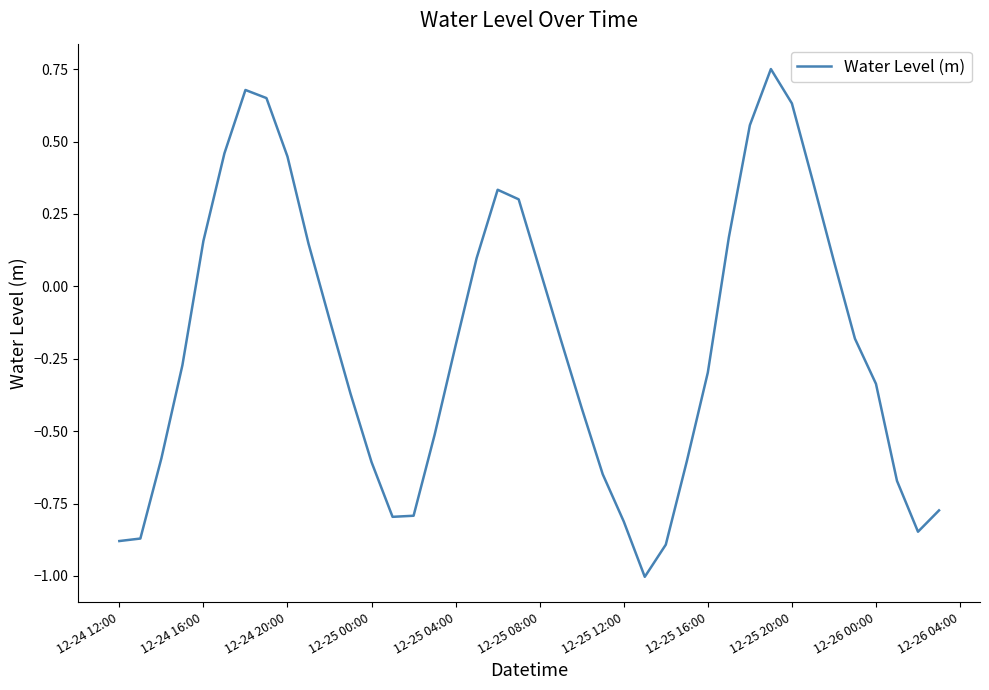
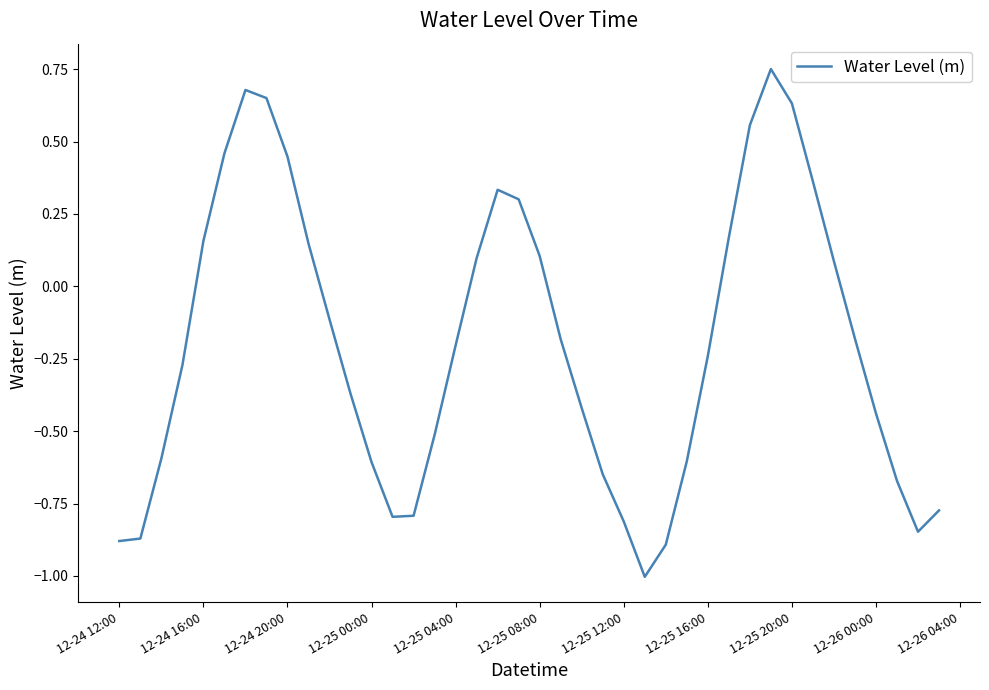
  {
    "12-24 12:00": -0.88,
    "12-24 16:00": 0.16,
    "12-24 20:00": 0.45,
    "12-25 00:00": -0.61,
    "12-25 04:00": -0.20,
-   "12-25 08:00": 0.06,
+   "12-25 08:00": 0.10,
    "12-25 12:00": -0.81,
-   "12-25 16:00": -0.30,
+   "12-25 16:00": -0.24,
    "12-25 20:00": 0.63,
-   "12-26 00:00": -0.34
+   "12-26 00:00": -0.44
  }
